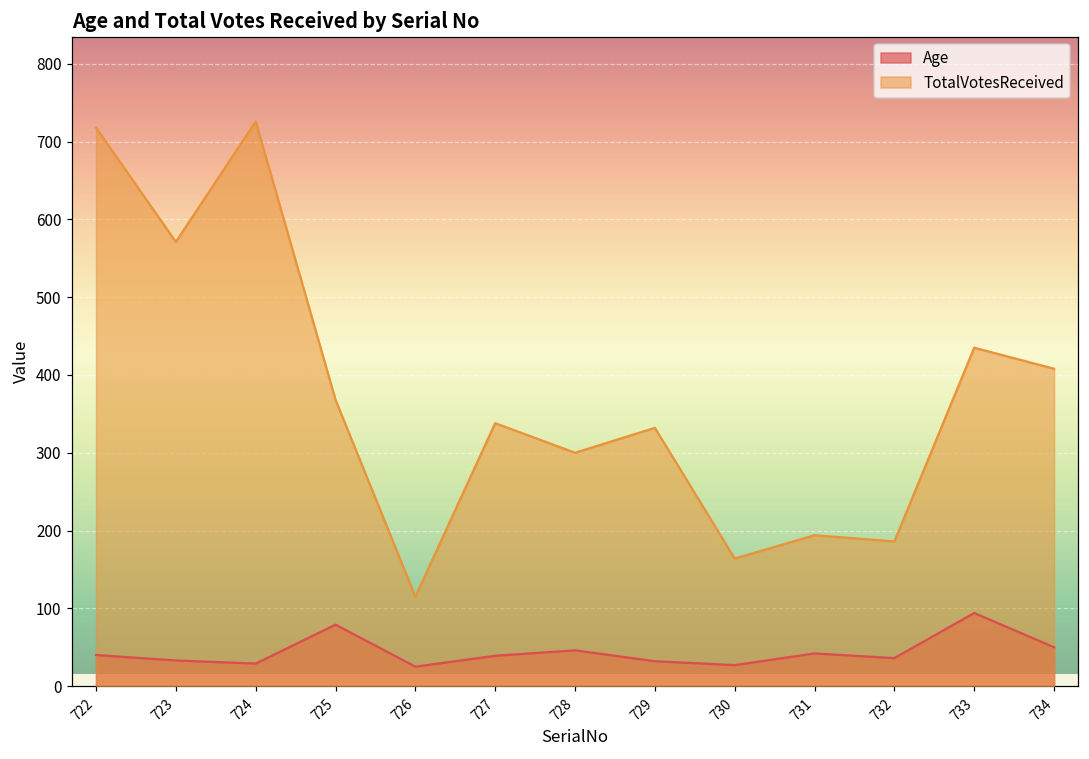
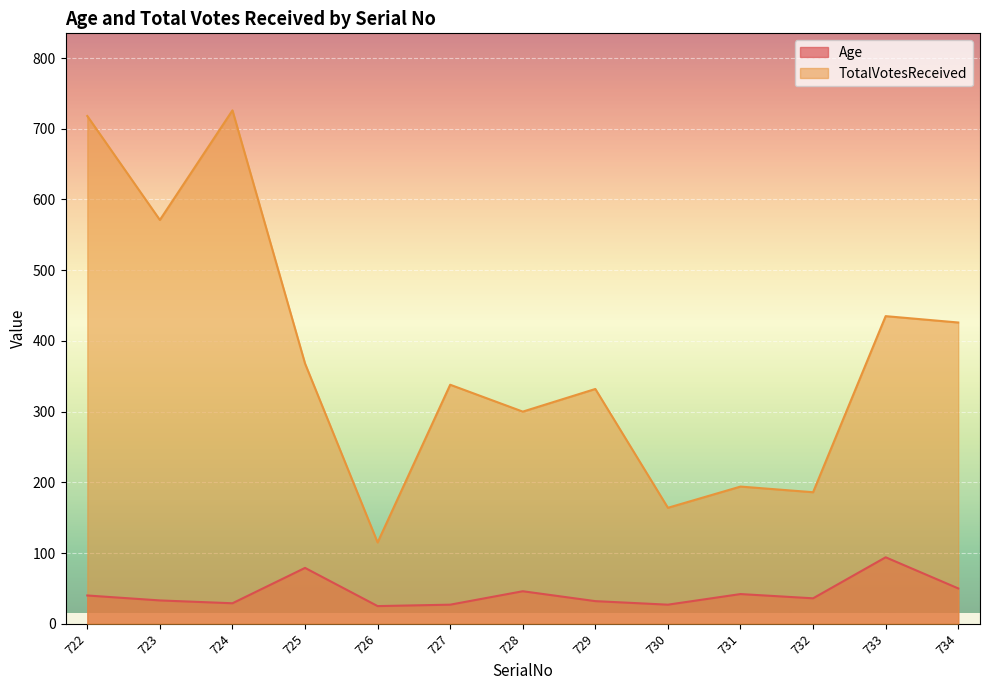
  {
    "Age": {
      "722": 40,
      "723": 30,
      "724": 30,
      "725": 80,
      "726": 30,
-     "727": 40,
+     "727": 30,
      "728": 50,
      "729": 30,
      "730": 30,
      "731": 40,
      "732": 40,
      "733": 90,
      "734": 50
    },
    "TotalVotesReceived": {
      "722": 720,
      "723": 570,
      "724": 730,
      "725": 370,
      "726": 120,
      "727": 340,
      "728": 300,
      "729": 330,
      "730": 160,
      "731": 190,
      "732": 190,
      "733": 440,
-     "734": 410
+     "734": 430
    }
  }
